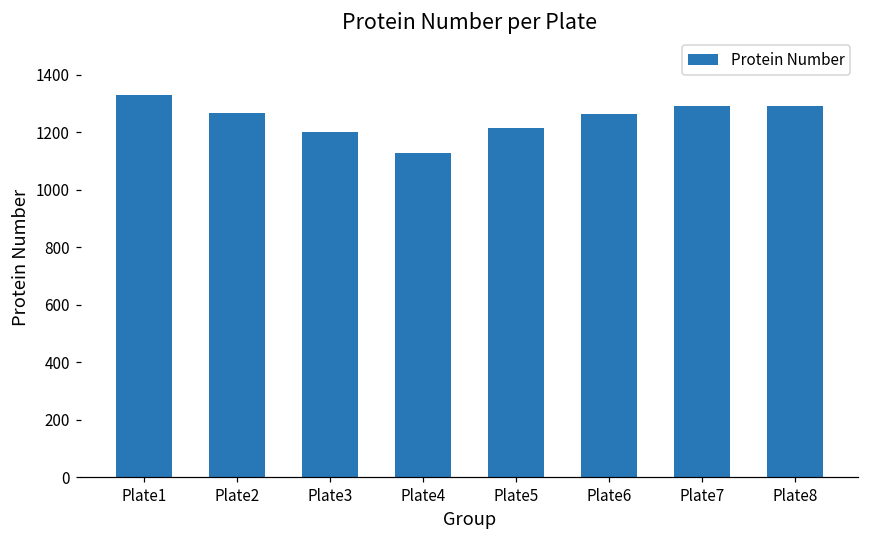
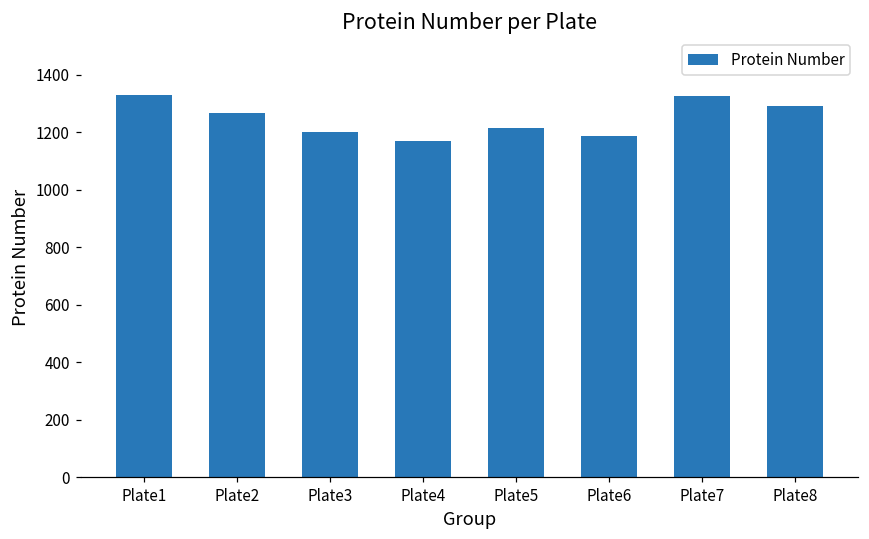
  {
    "Plate1": 1330,
    "Plate2": 1270,
    "Plate3": 1200,
-   "Plate4": 1130,
+   "Plate4": 1170,
    "Plate5": 1220,
-   "Plate6": 1260,
-   "Plate7": 1290,
+   "Plate6": 1190,
+   "Plate7": 1330,
    "Plate8": 1290
  }
